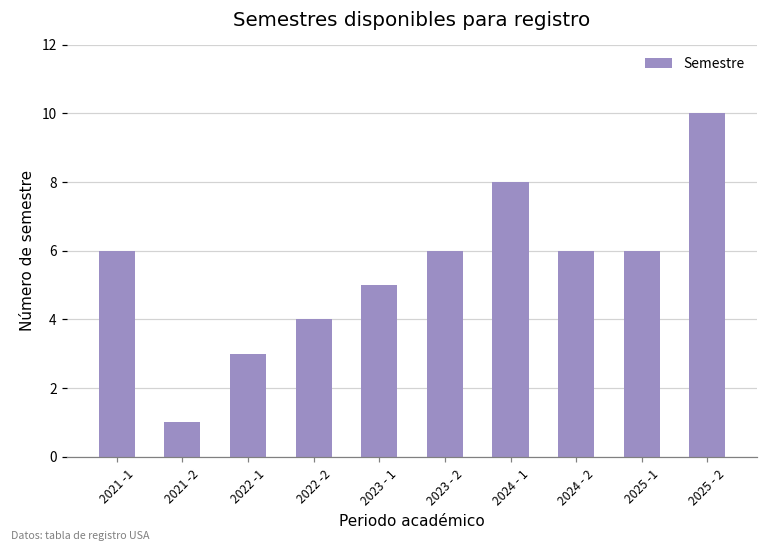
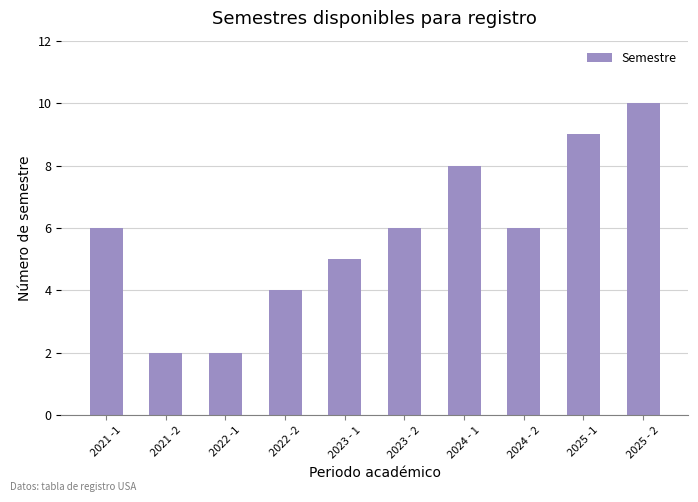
  {
    "2021 -1": 6,
-   "2021 -2": 1,
-   "2022 -1": 3,
+   "2021 -2": 2,
+   "2022 -1": 2,
    "2022 -2": 4,
    "2023 - 1": 5,
    "2023 - 2": 6,
    "2024 - 1": 8,
    "2024 - 2": 6,
-   "2025 -1": 6,
+   "2025 -1": 9,
    "2025 - 2": 10
  }
